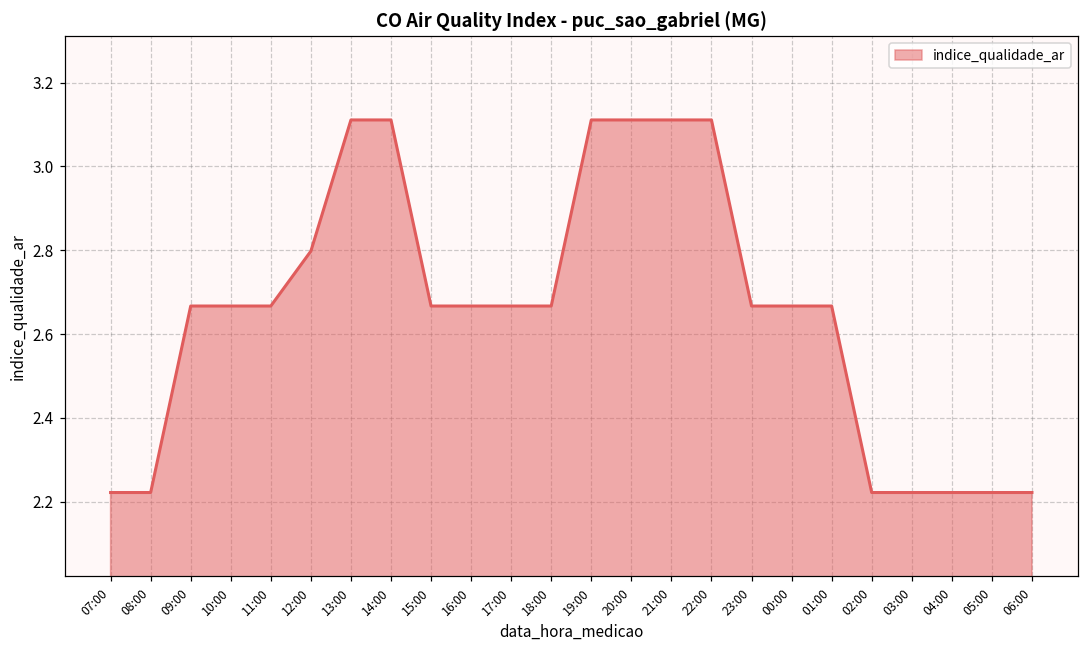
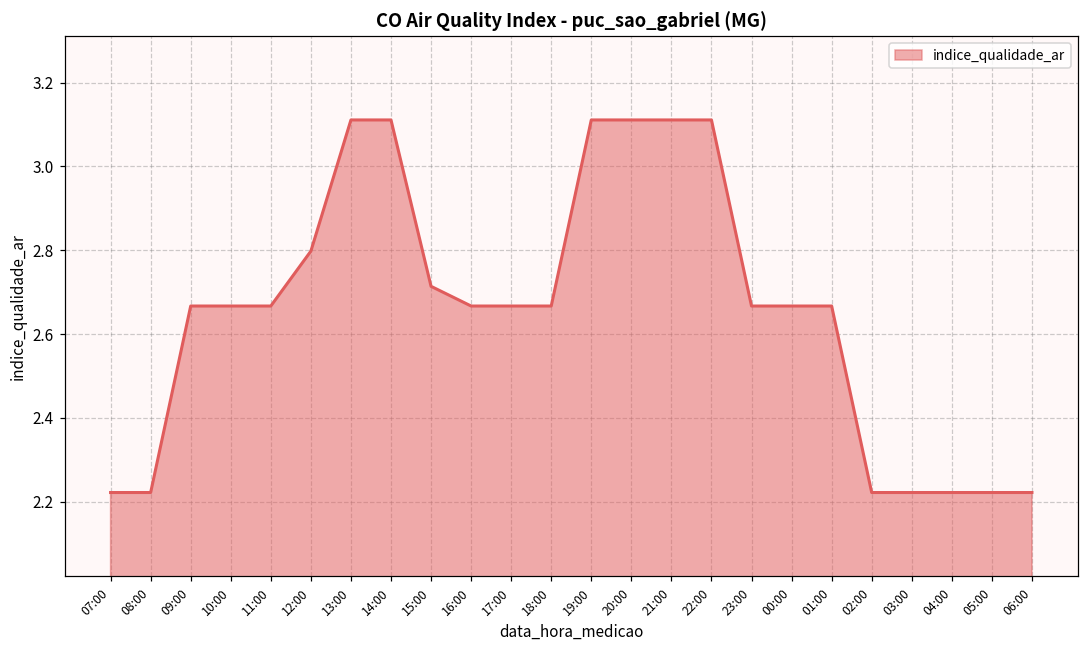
  {
    "07:00": 2.22,
    "08:00": 2.22,
    "09:00": 2.67,
    "10:00": 2.67,
    "11:00": 2.67,
    "12:00": 2.80,
    "13:00": 3.11,
    "14:00": 3.11,
-   "15:00": 2.67,
+   "15:00": 2.71,
    "16:00": 2.67,
    "17:00": 2.67,
    "18:00": 2.67,
    "19:00": 3.11,
    "20:00": 3.11,
    "21:00": 3.11,
    "22:00": 3.11,
    "23:00": 2.67,
    "00:00": 2.67,
    "01:00": 2.67,
    "02:00": 2.22,
    "03:00": 2.22,
    "04:00": 2.22,
    "05:00": 2.22,
    "06:00": 2.22
  }
